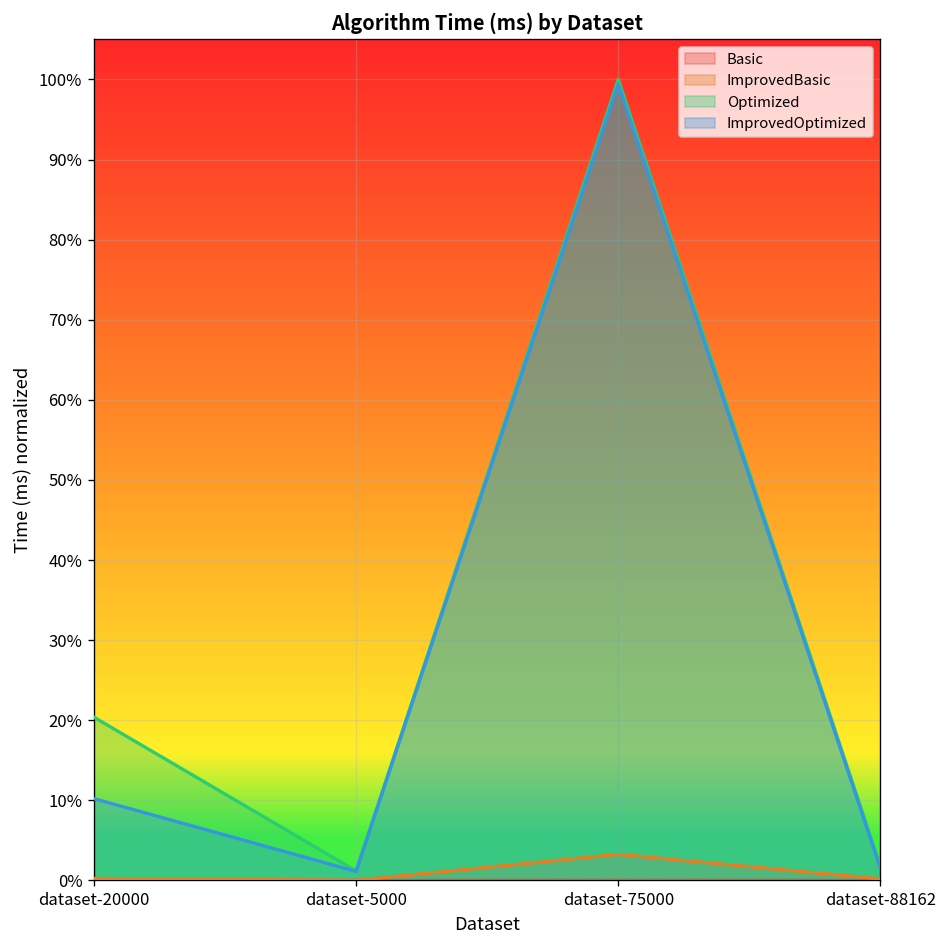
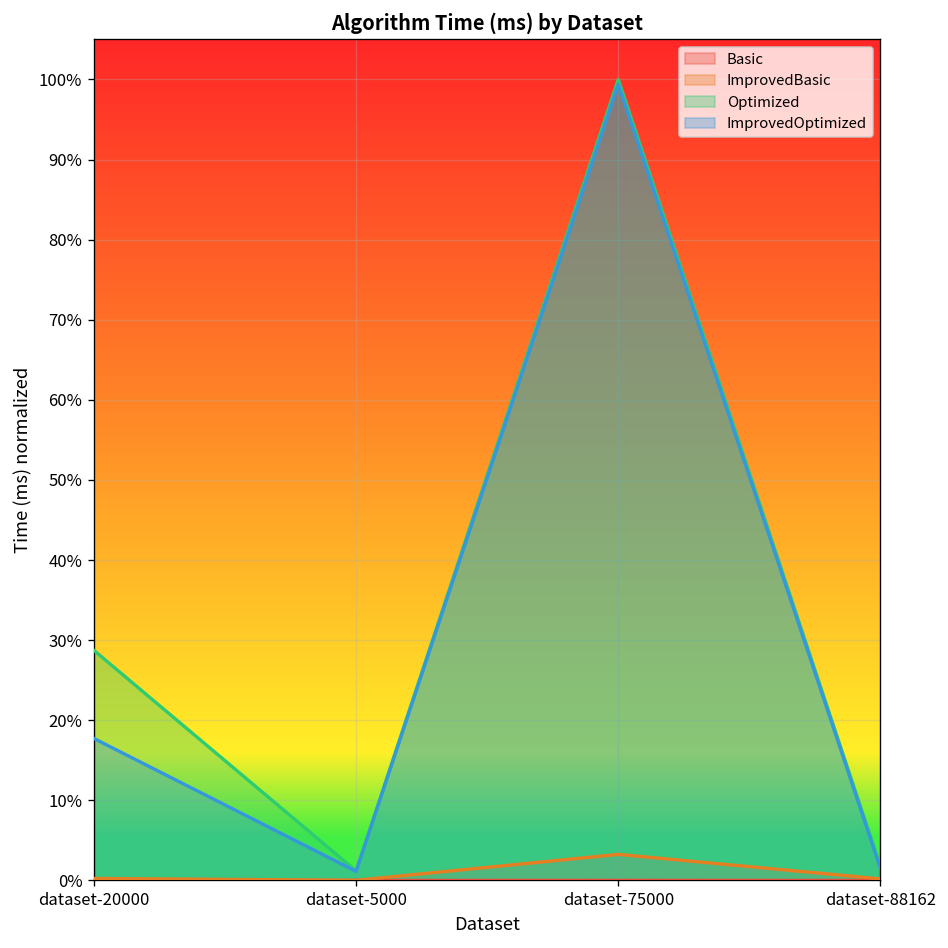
  {
    "Optimized": {
-     "dataset-20000": "20%",
+     "dataset-20000": "29%",
      "dataset-75000": "100%"
    },
    "ImprovedOptimized": {
-     "dataset-20000": "10%",
+     "dataset-20000": "18%",
      "dataset-75000": "99%"
    }
  }
